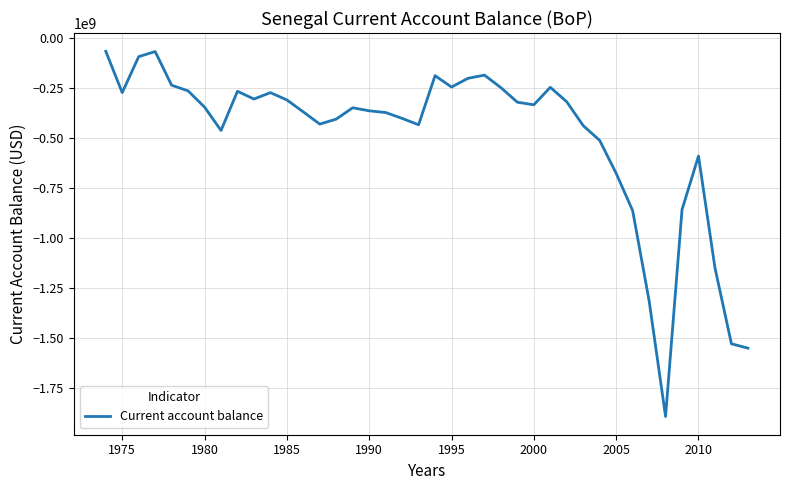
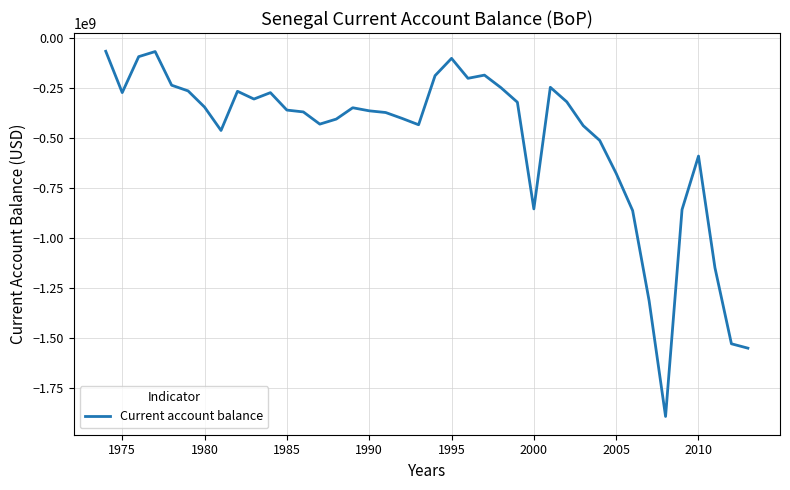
  {
    "1975": -270000000,
    "1980": -340000000,
-   "1985": -310000000,
+   "1985": -360000000,
    "1990": -360000000,
-   "1995": -240000000,
-   "2000": -330000000,
+   "1995": -100000000,
+   "2000": -850000000,
    "2005": -680000000,
    "2010": -590000000
  }
